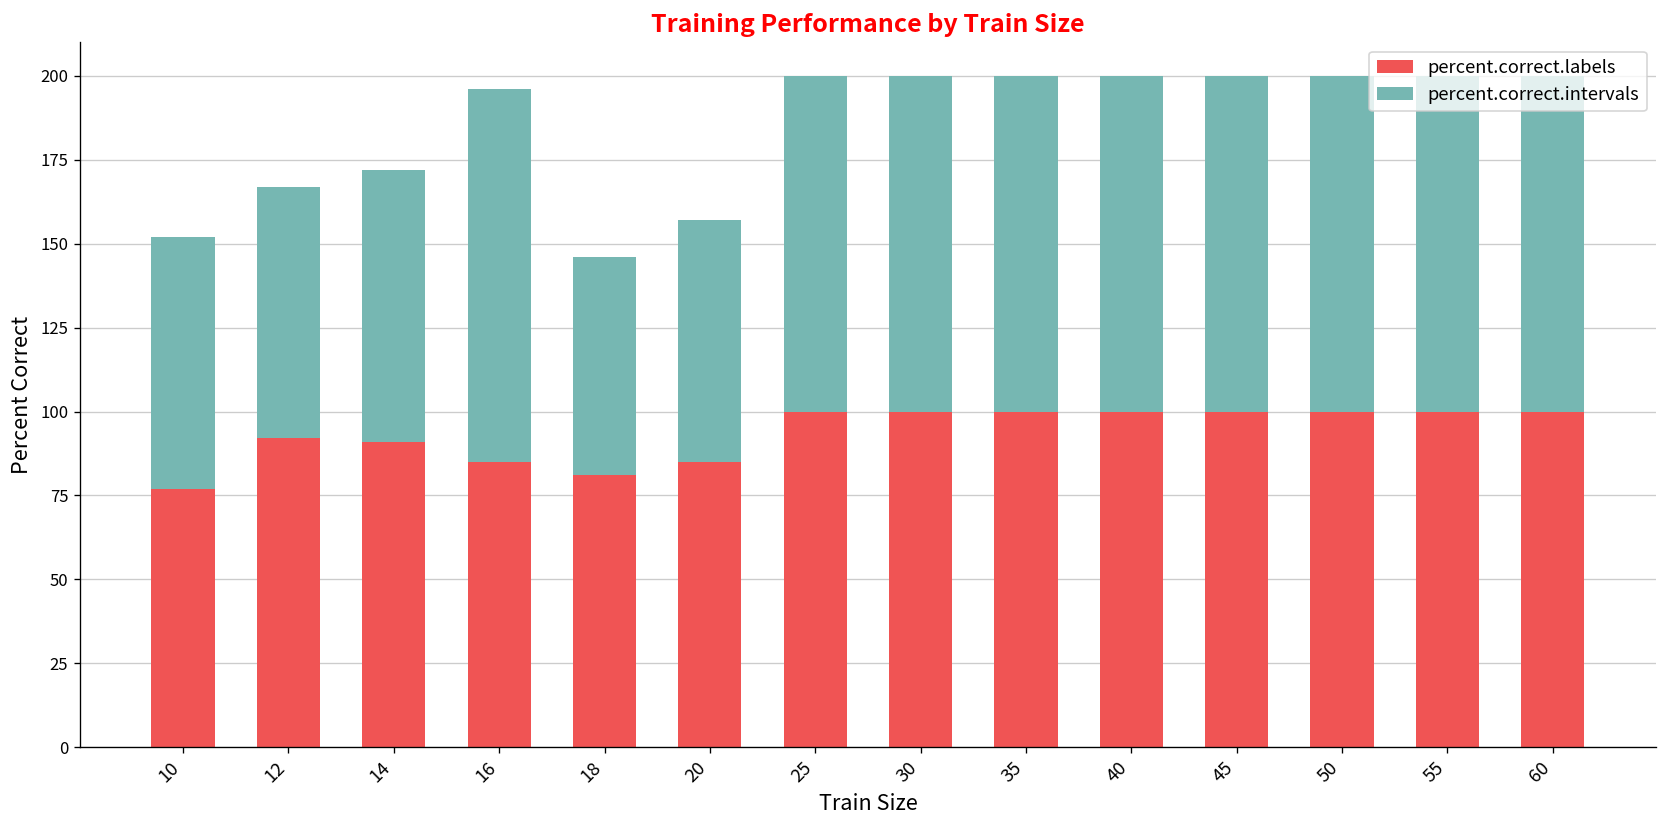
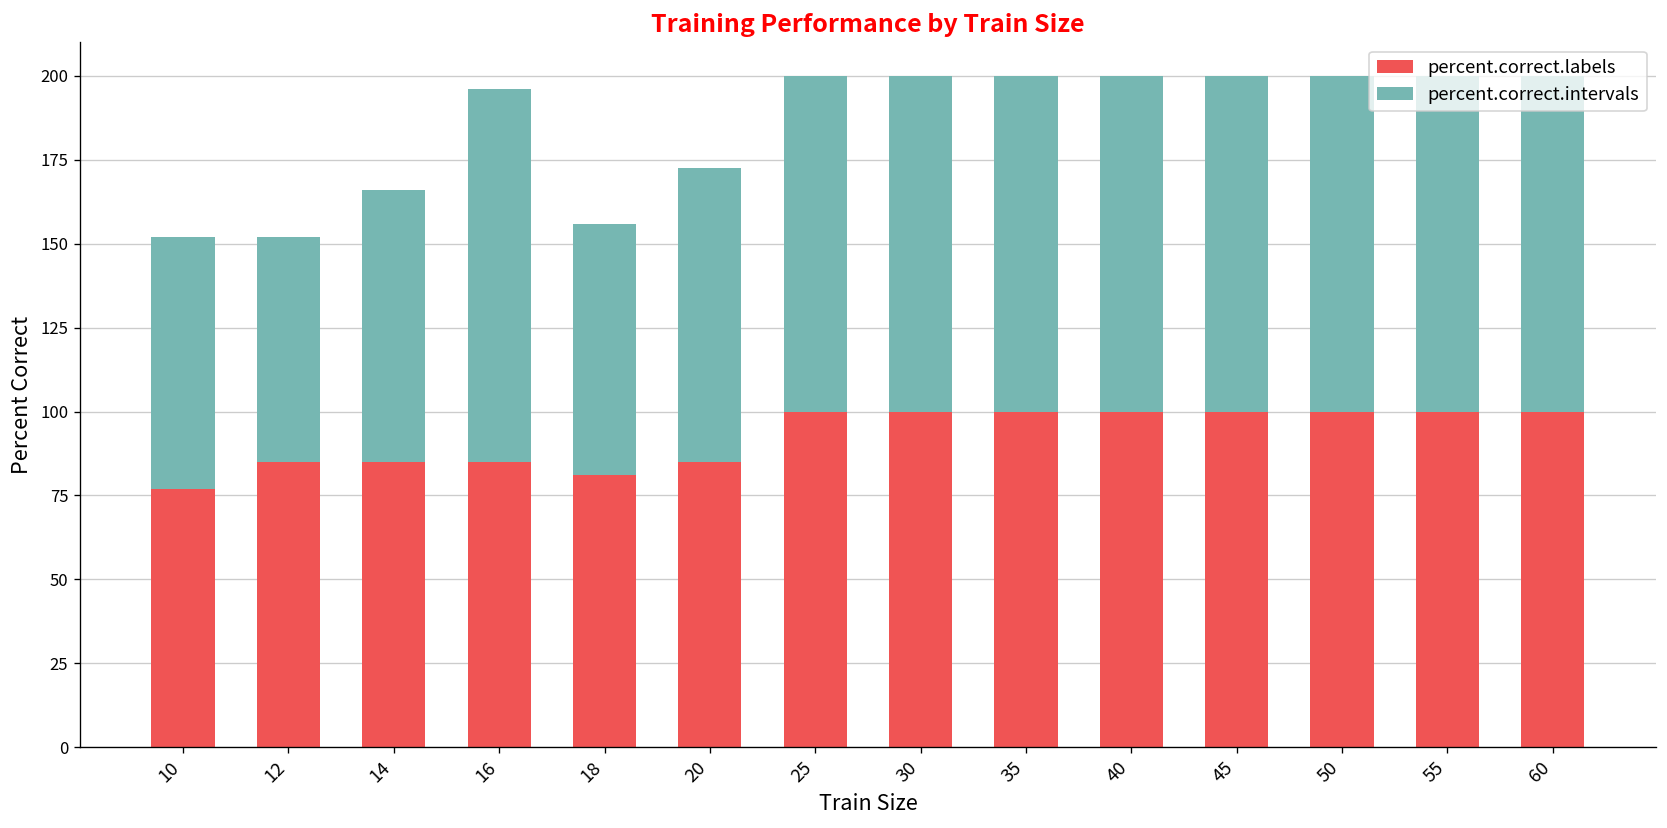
  {
    "percent.correct.labels": {
      "10": 77,
-     "12": 92,
-     "14": 91,
+     "12": 85,
+     "14": 85,
      "16": 85,
      "18": 81,
      "20": 85,
      "25": 100,
      "30": 100,
      "35": 100,
      "40": 100,
      "45": 100,
      "50": 100,
      "55": 100,
      "60": 100
    },
    "percent.correct.intervals": {
      "10": 75,
-     "12": 75,
+     "12": 67,
      "14": 81,
      "16": 111,
-     "18": 65,
-     "20": 72,
+     "18": 75,
+     "20": 88,
      "25": 100,
      "30": 100,
      "35": 100,
      "40": 100,
      "45": 100,
      "50": 100
    }
  }
